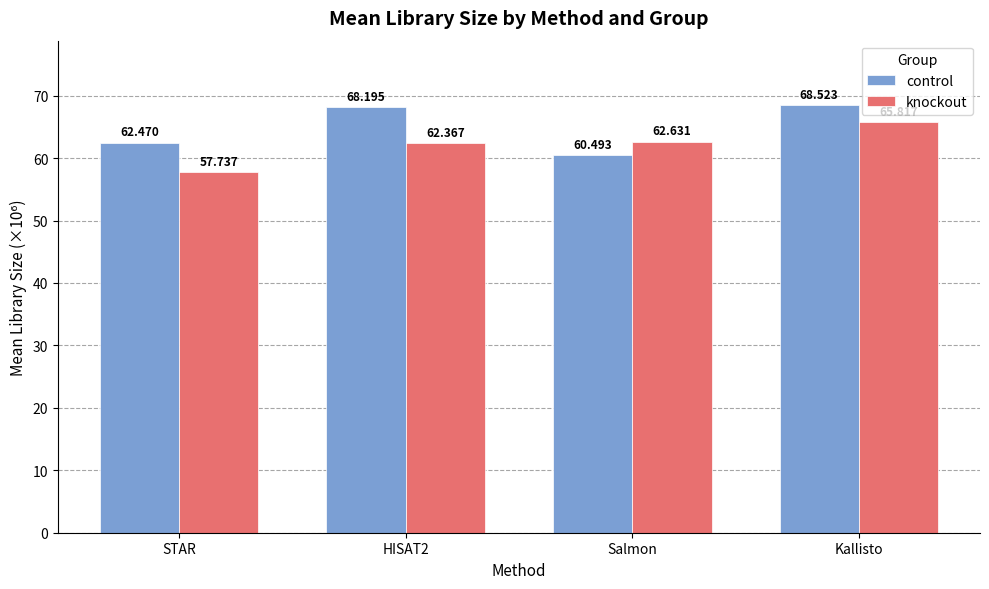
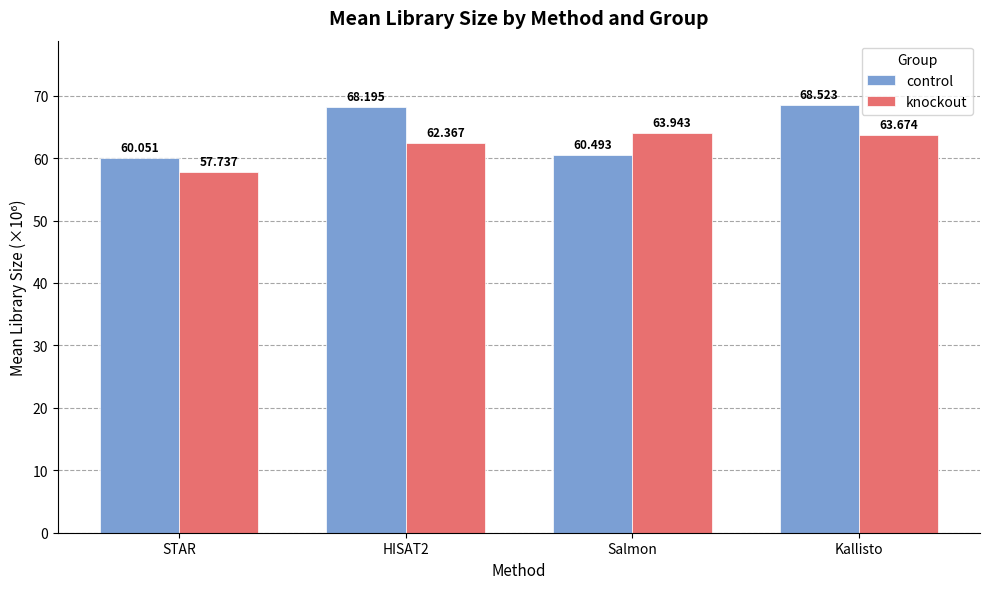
  {
    "control": {
-     "STAR": 62.470
+     "STAR": 60.051
    },
    "knockout": {
-     "Salmon": 62.631,
-     "Kallisto": 66
+     "Salmon": 63.943,
+     "Kallisto": 64
    }
  }
